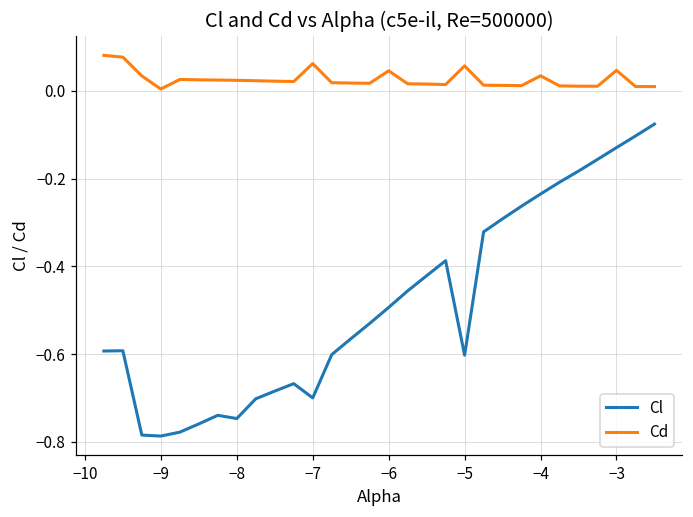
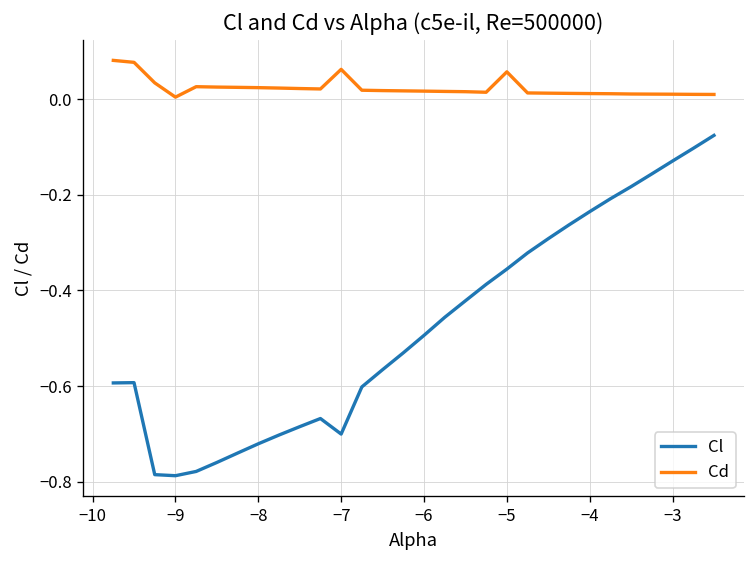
  {
    "Cl": {
      "−9": -0.79,
-     "−8": -0.75,
+     "−8": -0.72,
      "−7": -0.70,
      "−6": -0.49,
-     "−5": -0.60,
+     "−5": -0.36,
      "−4": -0.24,
      "−3": -0.13
    },
    "Cd": {
      "−9": 0.00,
      "−8": 0.02,
      "−7": 0.06,
-     "−6": 0.05,
+     "−6": 0.02,
      "−5": 0.06,
-     "−4": 0.03,
-     "−3": 0.05
+     "−4": 0.01,
+     "−3": 0.01
    }
  }
